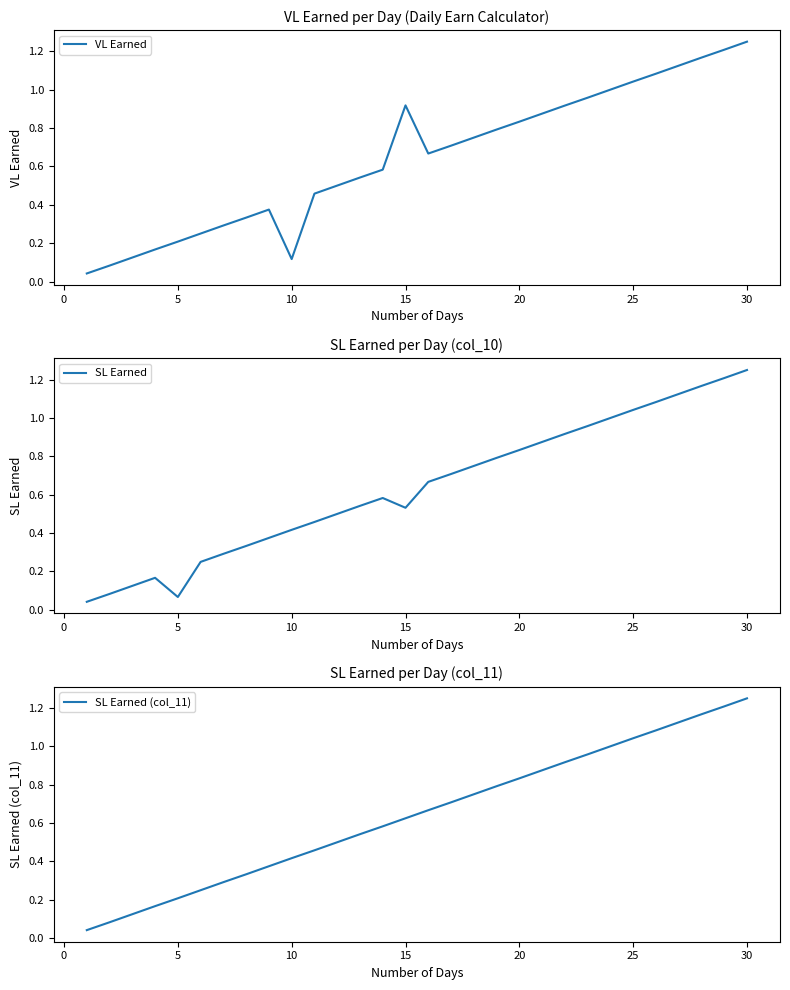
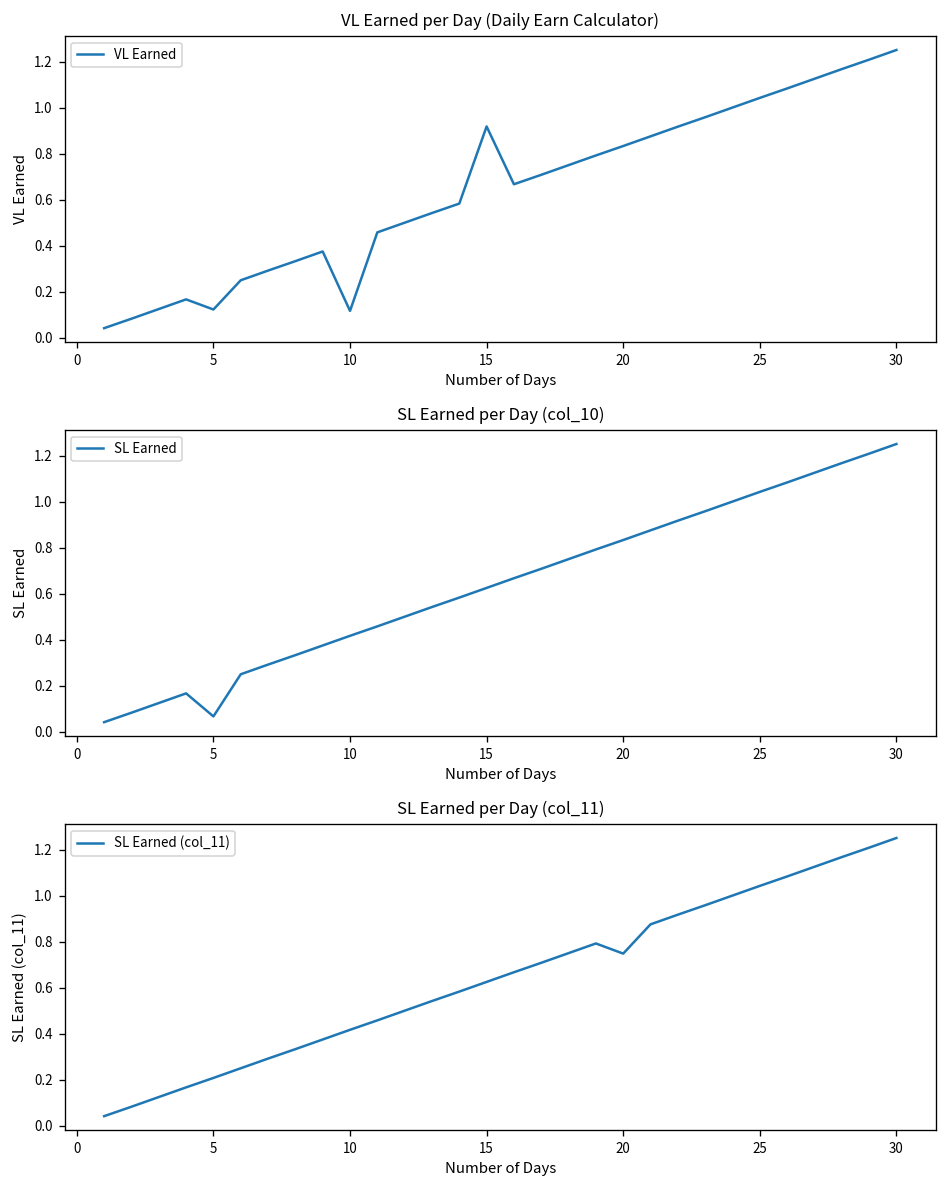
  {
    "VL Earned per Day (Daily Earn Calculator)": {
-     "5": 0.21,
+     "5": 0.12,
      "10": 0.12,
      "15": 0.92,
      "20": 0.83,
      "25": 1.04,
      "30": 1.25
    },
    "SL Earned per Day (col_10)": {
      "5": 0.07,
      "10": 0.42,
-     "15": 0.53,
+     "15": 0.63,
      "20": 0.83,
      "25": 1.04,
      "30": 1.25
    },
    "SL Earned per Day (col_11)": {
      "5": 0.21,
      "10": 0.42,
      "15": 0.63,
-     "20": 0.83,
+     "20": 0.75,
      "25": 1.04,
      "30": 1.25
    }
  }
